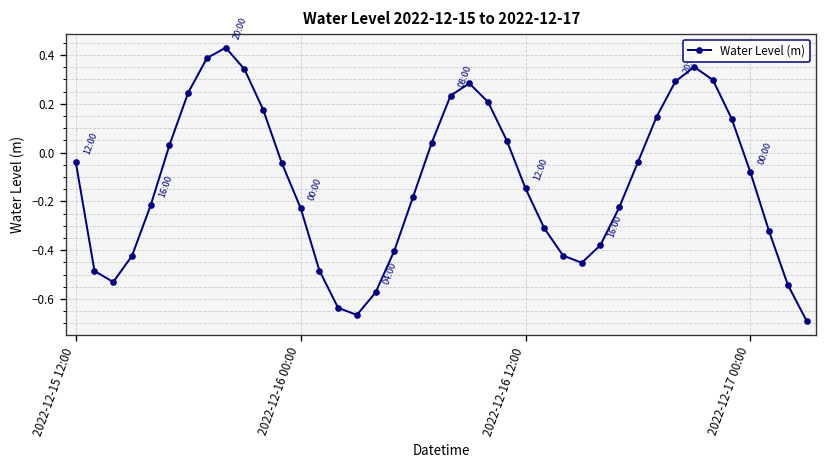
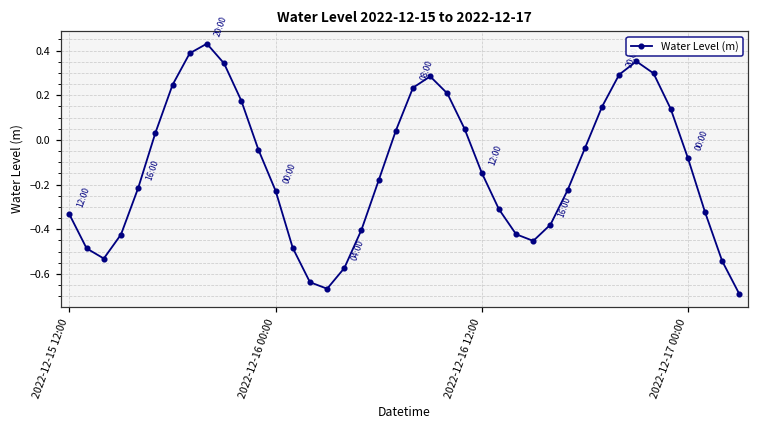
  {
-   "2022-12-15 12:00": -0.04
+   "2022-12-15 12:00": -0.33
  }
